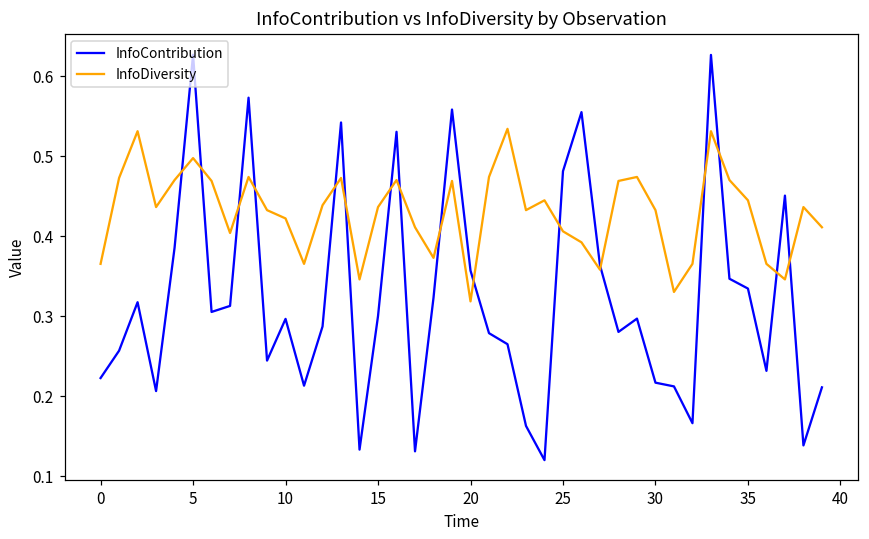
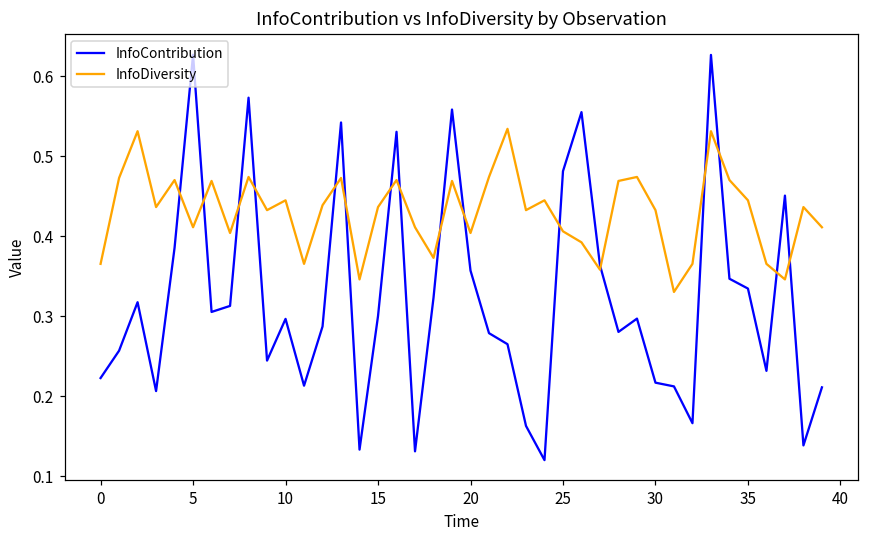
  {
    "InfoContribution": {
      "0": 0.22,
      "10": 0.30,
      "15": 0.30,
      "20": 0.36,
      "25": 0.48,
      "30": 0.22,
      "35": 0.33
    },
    "InfoDiversity": {
      "0": 0.37,
-     "5": 0.50,
-     "10": 0.42,
+     "5": 0.41,
+     "10": 0.44,
      "15": 0.44,
-     "20": 0.32,
+     "20": 0.40,
      "25": 0.41,
      "30": 0.43,
      "35": 0.44
    }
  }
